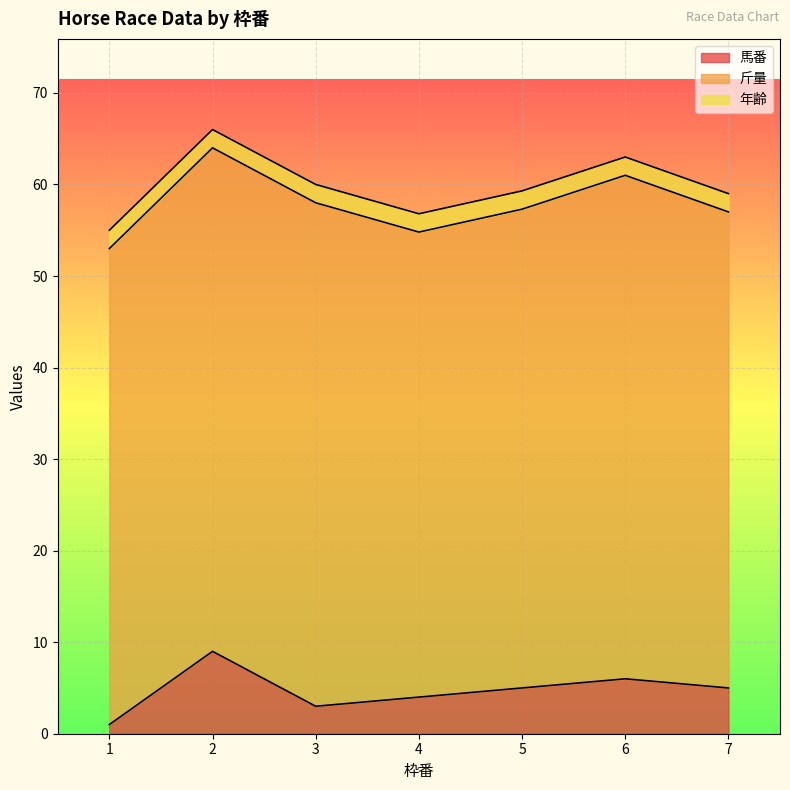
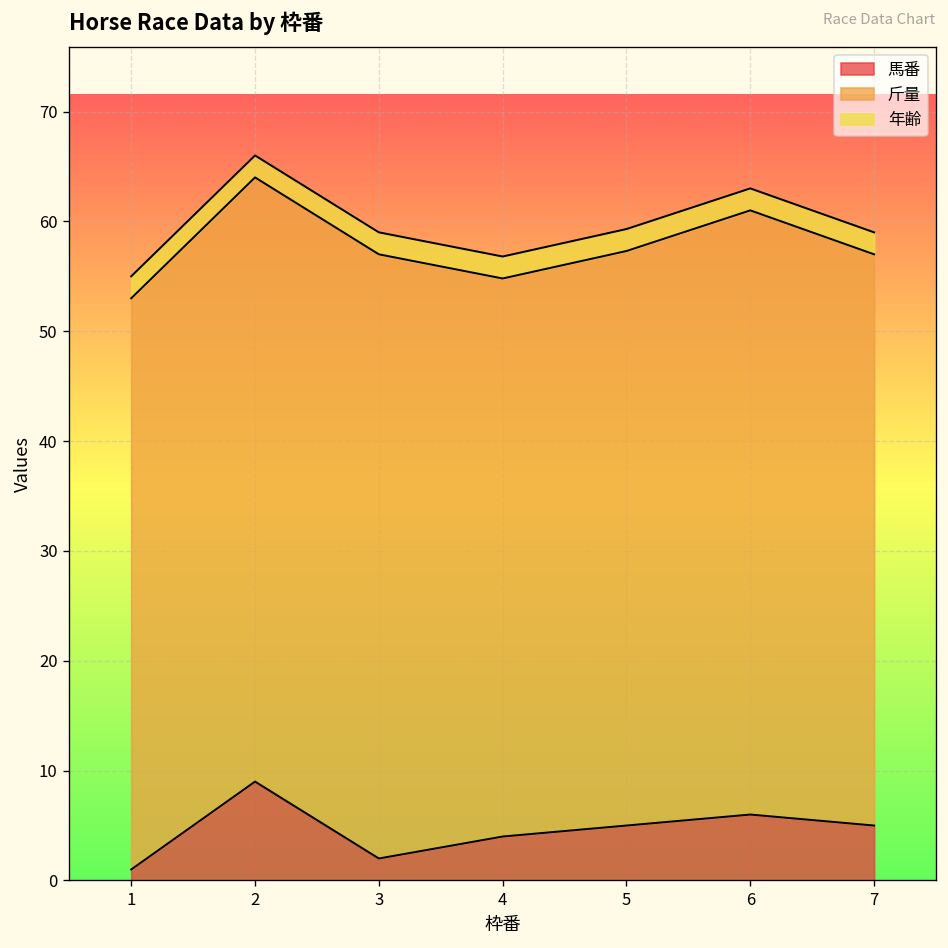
  {
    "馬番": {
      "1": 1,
      "2": 9,
-     "3": 3,
+     "3": 2,
      "4": 4,
      "5": 5,
      "6": 6,
      "7": 5
    },
    "斤量": {
      "1": 52,
      "2": 55,
      "3": 55,
      "4": 51,
      "5": 52,
      "6": 55,
      "7": 52
    },
    "年齢": {
      "1": 2,
      "2": 2,
      "3": 2,
      "4": 2,
      "5": 2,
      "6": 2,
      "7": 2
    }
  }
